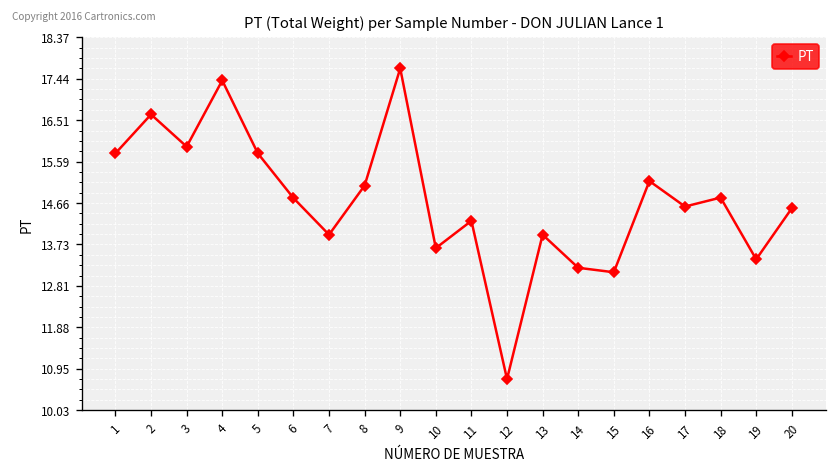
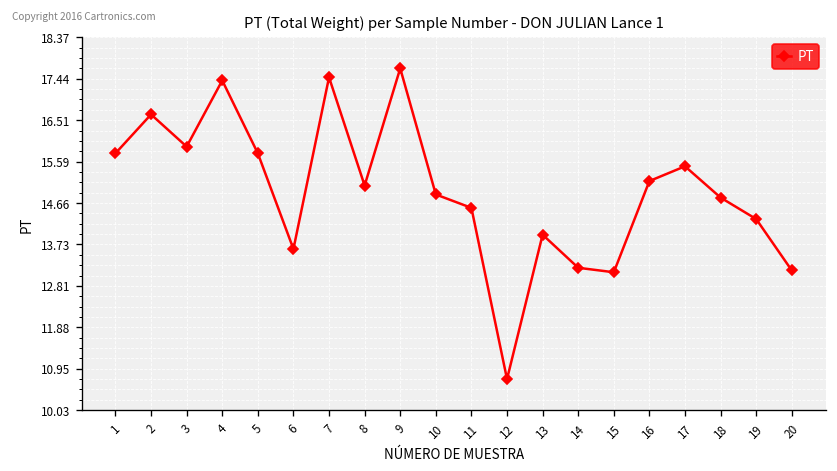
  {
    "1": 15.8,
    "2": 16.6,
    "3": 15.9,
    "4": 17.4,
    "5": 15.8,
-   "6": 14.8,
-   "7": 14.0,
+   "6": 13.6,
+   "7": 17.5,
    "8": 15.1,
    "9": 17.7,
-   "10": 13.7,
-   "11": 14.3,
+   "10": 14.9,
+   "11": 14.6,
    "12": 10.7,
    "13": 14.0,
    "14": 13.2,
    "15": 13.1,
    "16": 15.2,
-   "17": 14.6,
+   "17": 15.5,
    "18": 14.8,
-   "19": 13.4,
-   "20": 14.5
+   "19": 14.3,
+   "20": 13.2
  }
